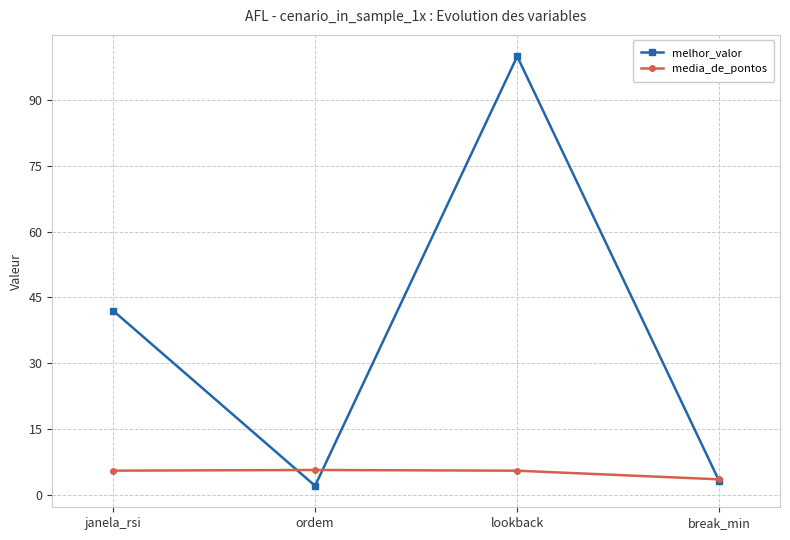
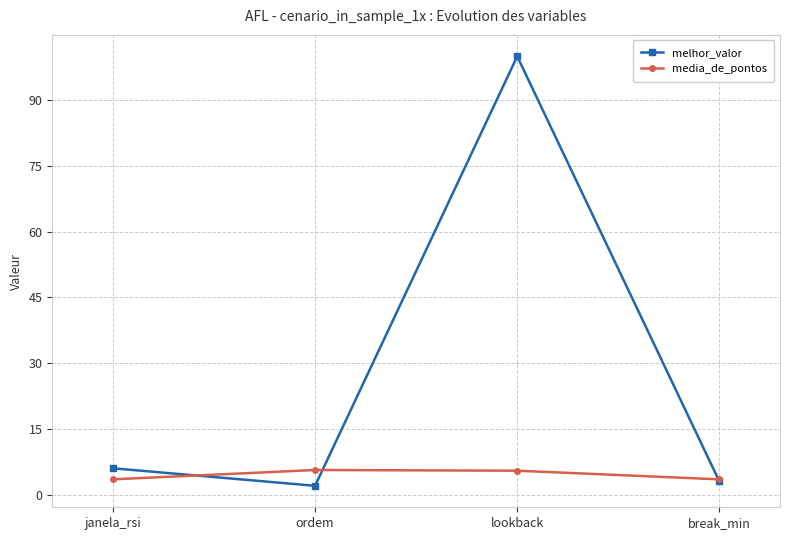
  {
    "melhor_valor": {
-     "janela_rsi": 42,
+     "janela_rsi": 6,
      "ordem": 2,
      "lookback": 100
    },
    "media_de_pontos": {
-     "janela_rsi": 5,
+     "janela_rsi": 3,
      "ordem": 6,
      "lookback": 5
    }
  }
